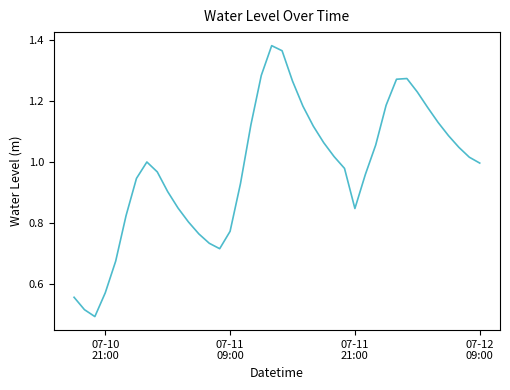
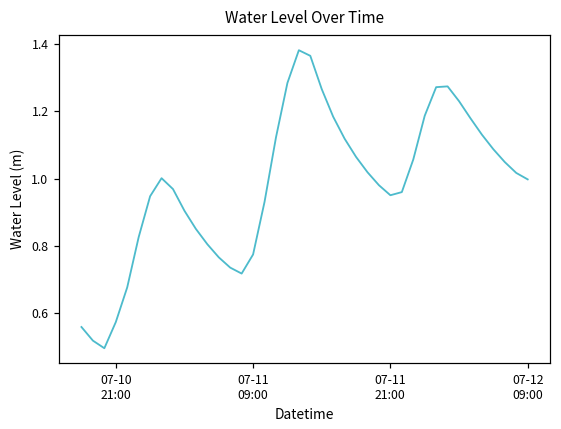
  {
    "07-10 21:00": 0.57,
    "07-11 09:00": 0.77,
-   "07-11 21:00": 0.85,
+   "07-11 21:00": 0.95,
    "07-12 09:00": 1.00
  }
